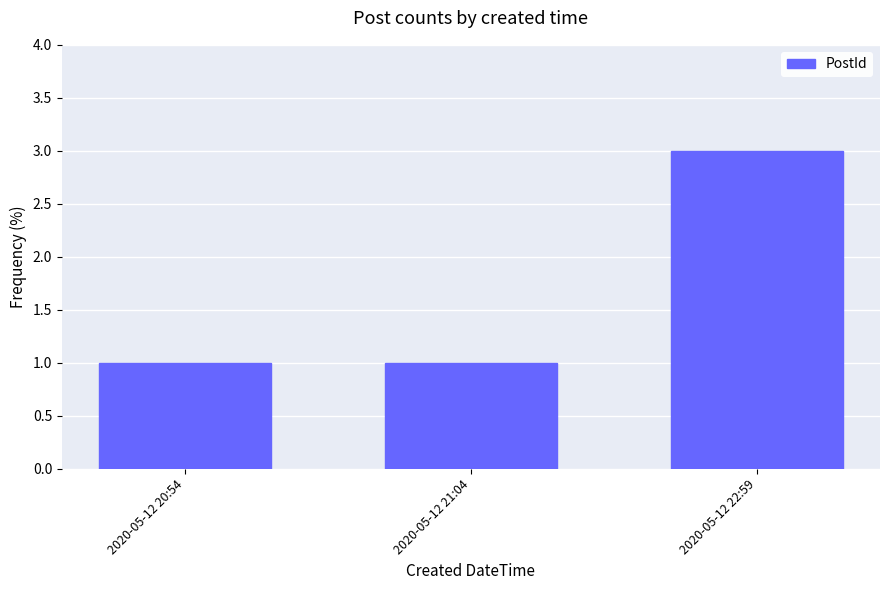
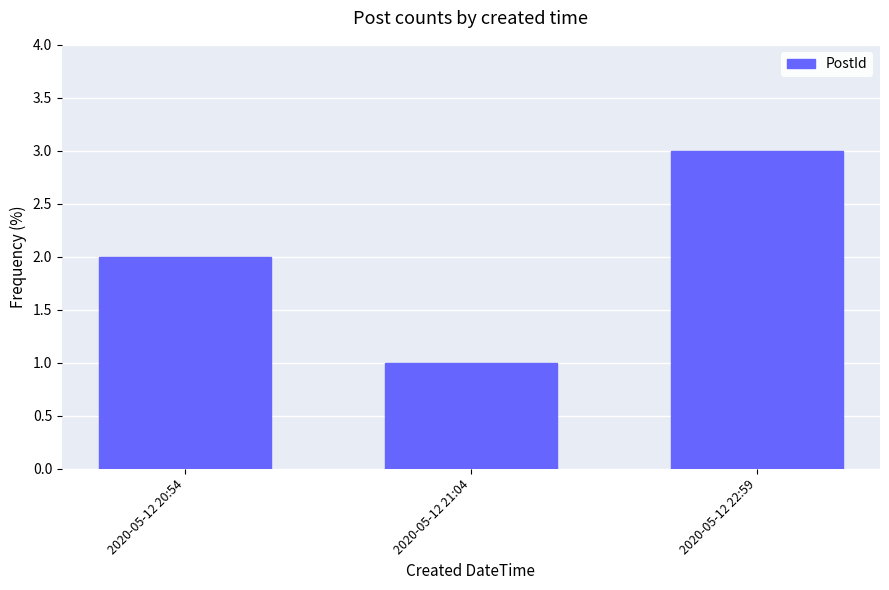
  {
-   "2020-05-12 20:54": 1,
+   "2020-05-12 20:54": 2,
    "2020-05-12 21:04": 1,
    "2020-05-12 22:59": 3
  }
